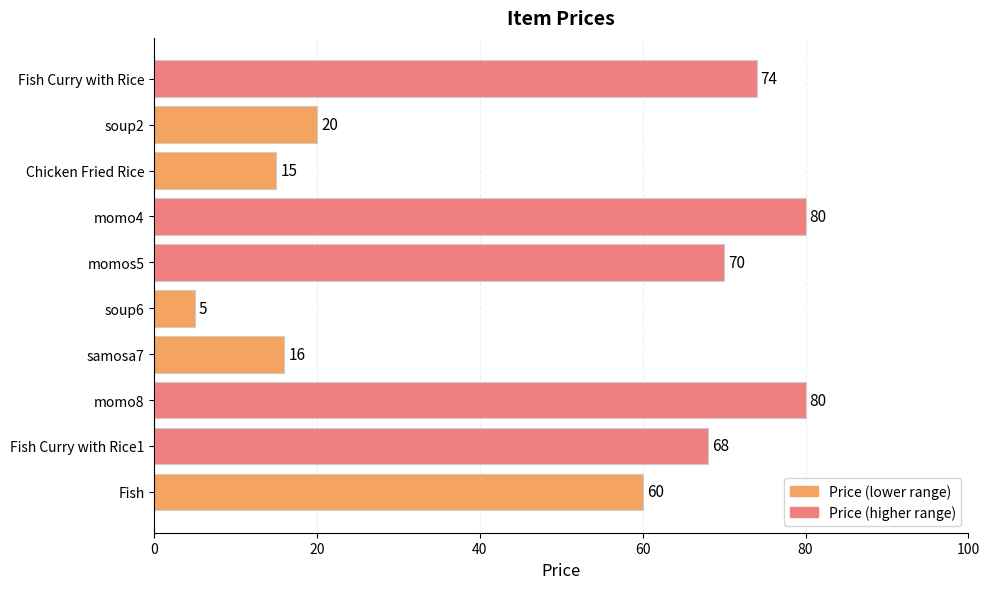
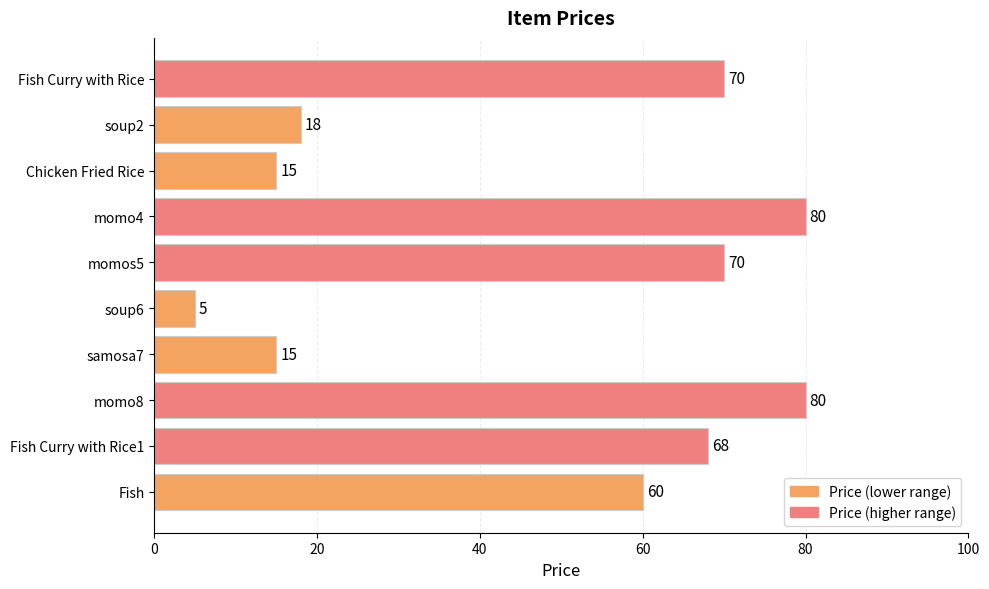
  {
-   "Fish Curry with Rice": 74,
-   "soup2": 20,
+   "Fish Curry with Rice": 70,
+   "soup2": 18,
    "Chicken Fried Rice": 15,
    "momo4": 80,
    "momos5": 70,
    "soup6": 5,
-   "samosa7": 16,
+   "samosa7": 15,
    "momo8": 80,
    "Fish Curry with Rice1": 68,
    "Fish": 60
  }
